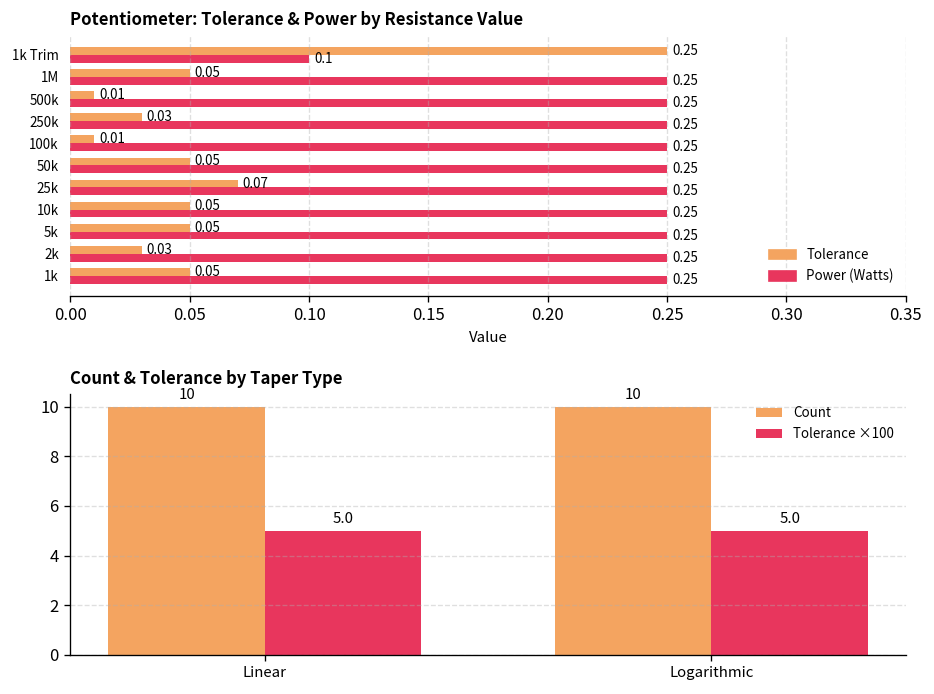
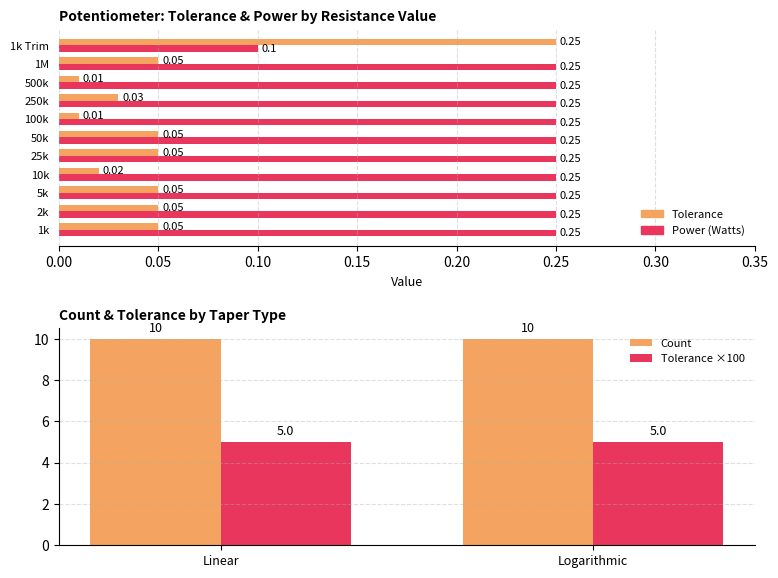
  {
    "Potentiometer: Tolerance & Power by Resistance Value": {
      "Tolerance": {
        "1k Trim": 0.25,
        "1M": 0.05,
        "500k": 0.01,
        "250k": 0.03,
        "100k": 0.01,
        "50k": 0.05,
-       "25k": 0.07,
-       "10k": 0.05,
+       "25k": 0.05,
+       "10k": 0.02,
        "5k": 0.05,
-       "2k": 0.03,
+       "2k": 0.05,
        "1k": 0.05
      },
      "Power (Watts)": {
        "1k Trim": 0.1,
        "1M": 0.25,
        "500k": 0.25,
        "250k": 0.25,
        "100k": 0.25,
        "50k": 0.25,
        "25k": 0.25,
        "10k": 0.25,
        "5k": 0.25,
        "2k": 0.25,
        "1k": 0.25
      }
    },
    "Count & Tolerance by Taper Type": {
      "Count": {
        "Linear": 10,
        "Logarithmic": 10
      },
      "Tolerance ×100": {
        "Linear": 5.0,
        "Logarithmic": 5.0
      }
    }
  }
